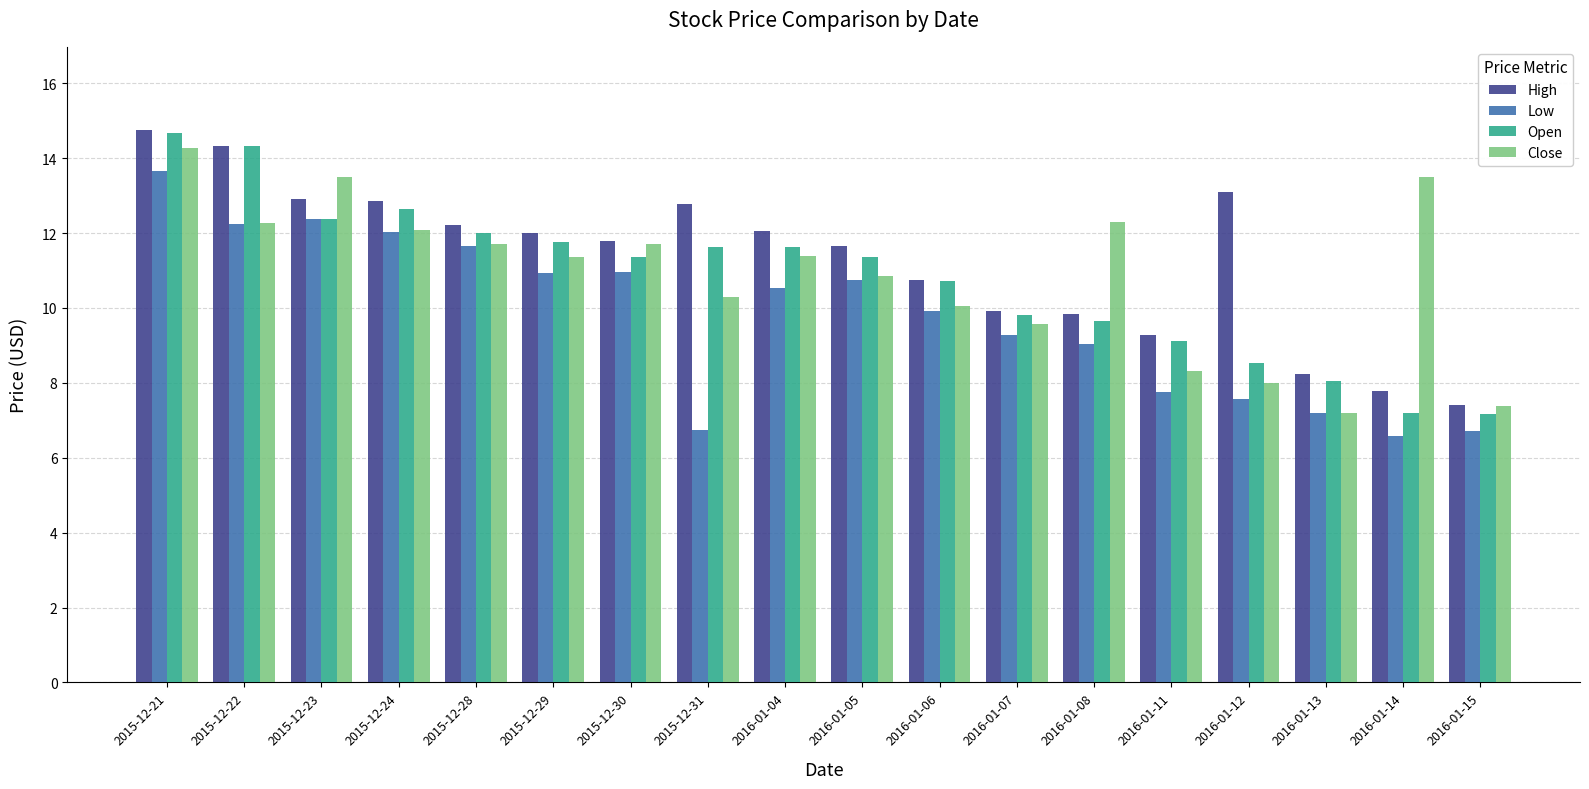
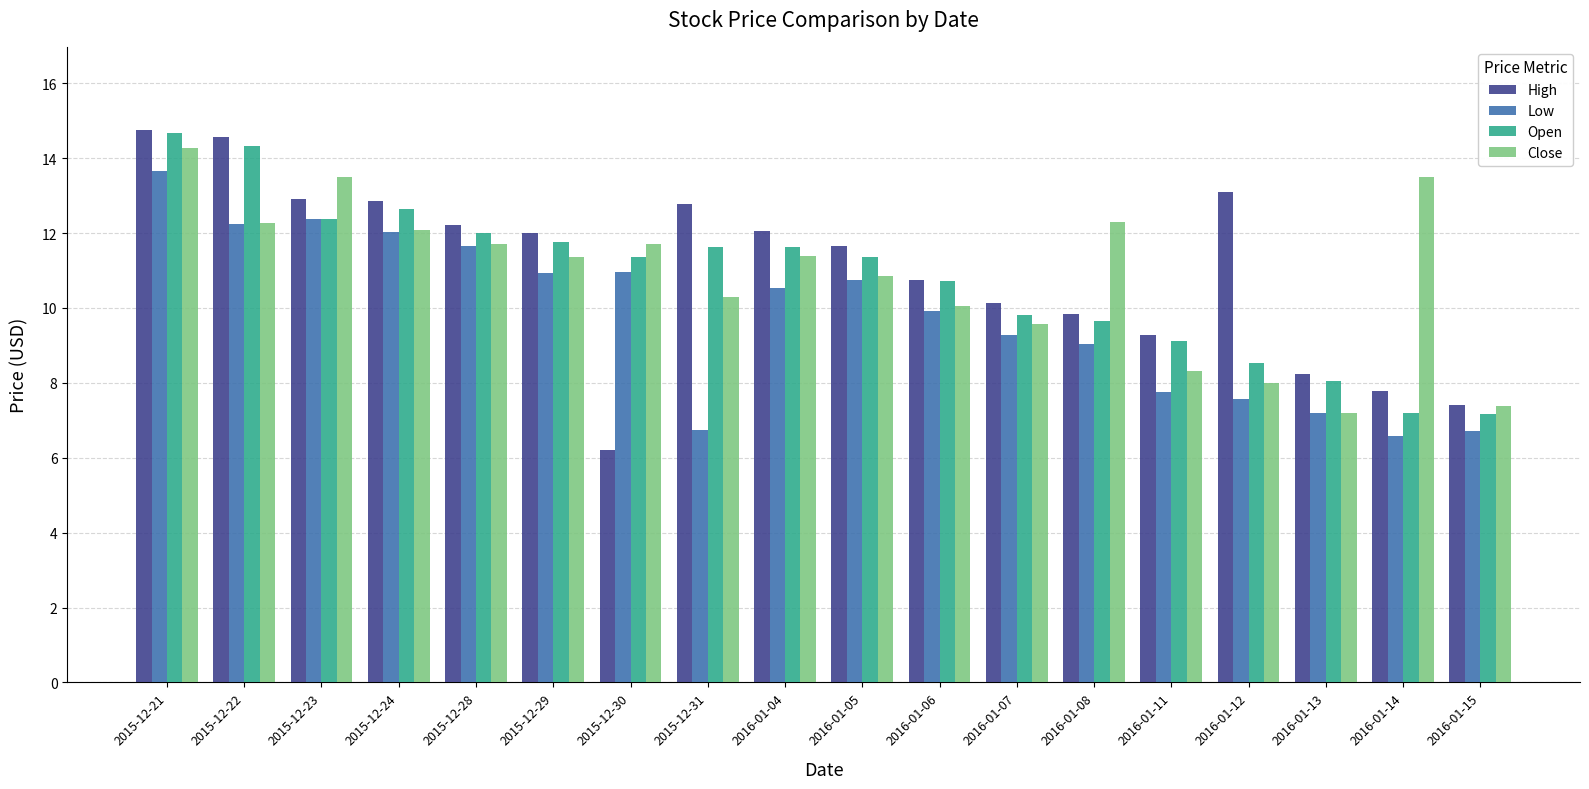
  {
    "High": {
      "2015-12-21": 14.8,
-     "2015-12-22": 14.3,
+     "2015-12-22": 14.6,
      "2015-12-23": 12.9,
      "2015-12-24": 12.9,
      "2015-12-28": 12.2,
      "2015-12-29": 12.0,
-     "2015-12-30": 11.8,
+     "2015-12-30": 6.2,
      "2015-12-31": 12.8,
      "2016-01-04": 12.1,
      "2016-01-05": 11.7,
      "2016-01-06": 10.7,
-     "2016-01-07": 9.9,
+     "2016-01-07": 10.1,
      "2016-01-08": 9.8,
      "2016-01-11": 9.3,
      "2016-01-12": 13.1,
      "2016-01-13": 8.2,
      "2016-01-14": 7.8,
      "2016-01-15": 7.4
    },
    "Low": {
      "2015-12-21": 13.7,
      "2015-12-22": 12.2,
      "2015-12-23": 12.4,
      "2015-12-24": 12.0,
      "2015-12-28": 11.7,
      "2015-12-29": 10.9,
      "2015-12-30": 11.0,
      "2015-12-31": 6.8,
      "2016-01-04": 10.5,
      "2016-01-05": 10.8,
      "2016-01-06": 9.9,
      "2016-01-07": 9.3,
      "2016-01-08": 9.1,
      "2016-01-11": 7.8,
      "2016-01-12": 7.6,
      "2016-01-13": 7.2,
      "2016-01-14": 6.6,
      "2016-01-15": 6.7
    },
    "Open": {
      "2015-12-21": 14.7,
      "2015-12-22": 14.3,
      "2015-12-23": 12.4,
      "2015-12-24": 12.6,
      "2015-12-28": 12.0,
      "2015-12-29": 11.8,
      "2015-12-30": 11.4,
      "2015-12-31": 11.6,
      "2016-01-04": 11.6,
      "2016-01-05": 11.4,
      "2016-01-06": 10.7,
      "2016-01-07": 9.8,
      "2016-01-08": 9.7,
      "2016-01-11": 9.1,
      "2016-01-12": 8.5,
      "2016-01-13": 8.1,
      "2016-01-14": 7.2,
      "2016-01-15": 7.2
    },
    "Close": {
      "2015-12-21": 14.3,
      "2015-12-22": 12.3,
      "2015-12-23": 13.5,
      "2015-12-24": 12.1,
      "2015-12-28": 11.7,
      "2015-12-29": 11.4,
      "2015-12-30": 11.7,
      "2015-12-31": 10.3,
      "2016-01-04": 11.4,
      "2016-01-05": 10.9,
      "2016-01-06": 10.0,
      "2016-01-07": 9.6,
      "2016-01-08": 12.3,
      "2016-01-11": 8.3,
      "2016-01-12": 8.0,
      "2016-01-13": 7.2,
      "2016-01-14": 13.5,
      "2016-01-15": 7.4
    }
  }
